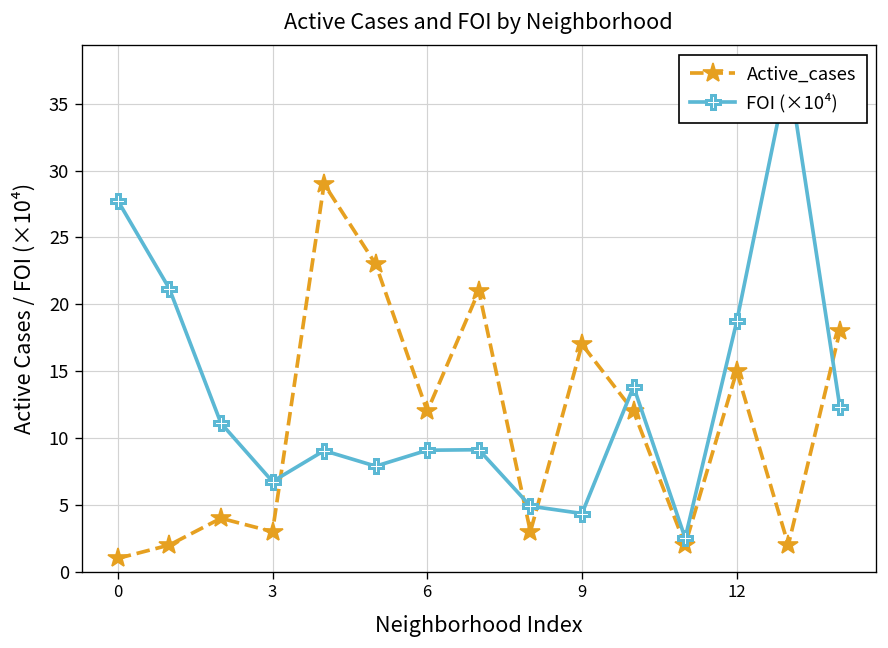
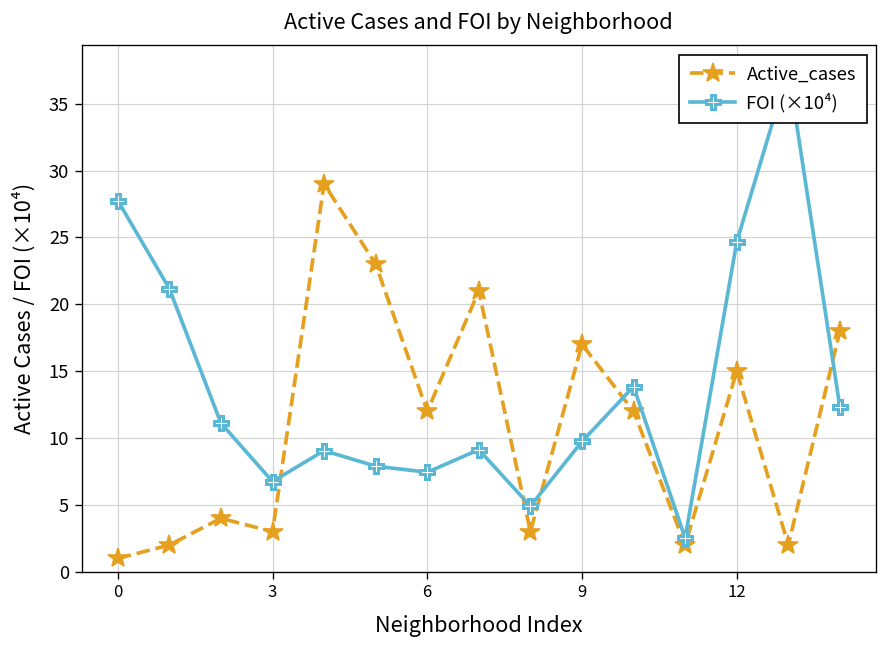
  {
    "Active_cases": {
      "0": 1.0,
      "3": 3.0,
      "6": 12.0,
      "9": 17.0,
      "12": 15.0
    },
    "FOI (×10⁴)": {
      "0": 27.8,
      "3": 6.7,
-     "6": 9.1,
-     "9": 4.4,
-     "12": 18.7
+     "6": 7.4,
+     "9": 9.7,
+     "12": 24.7
    }
  }
